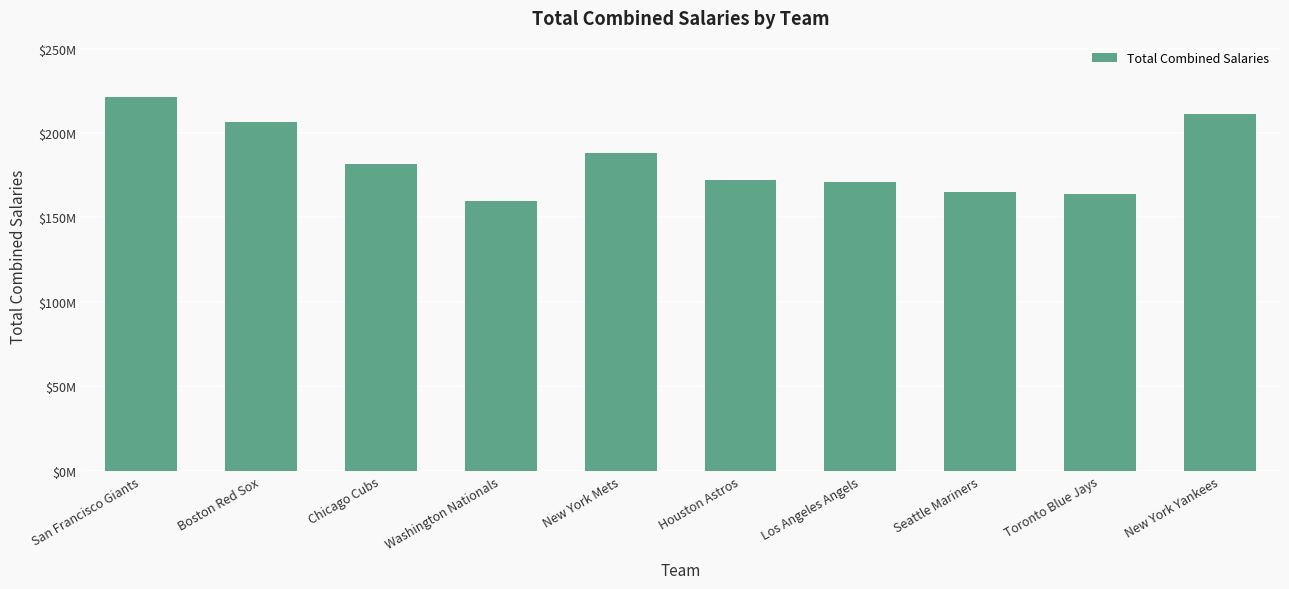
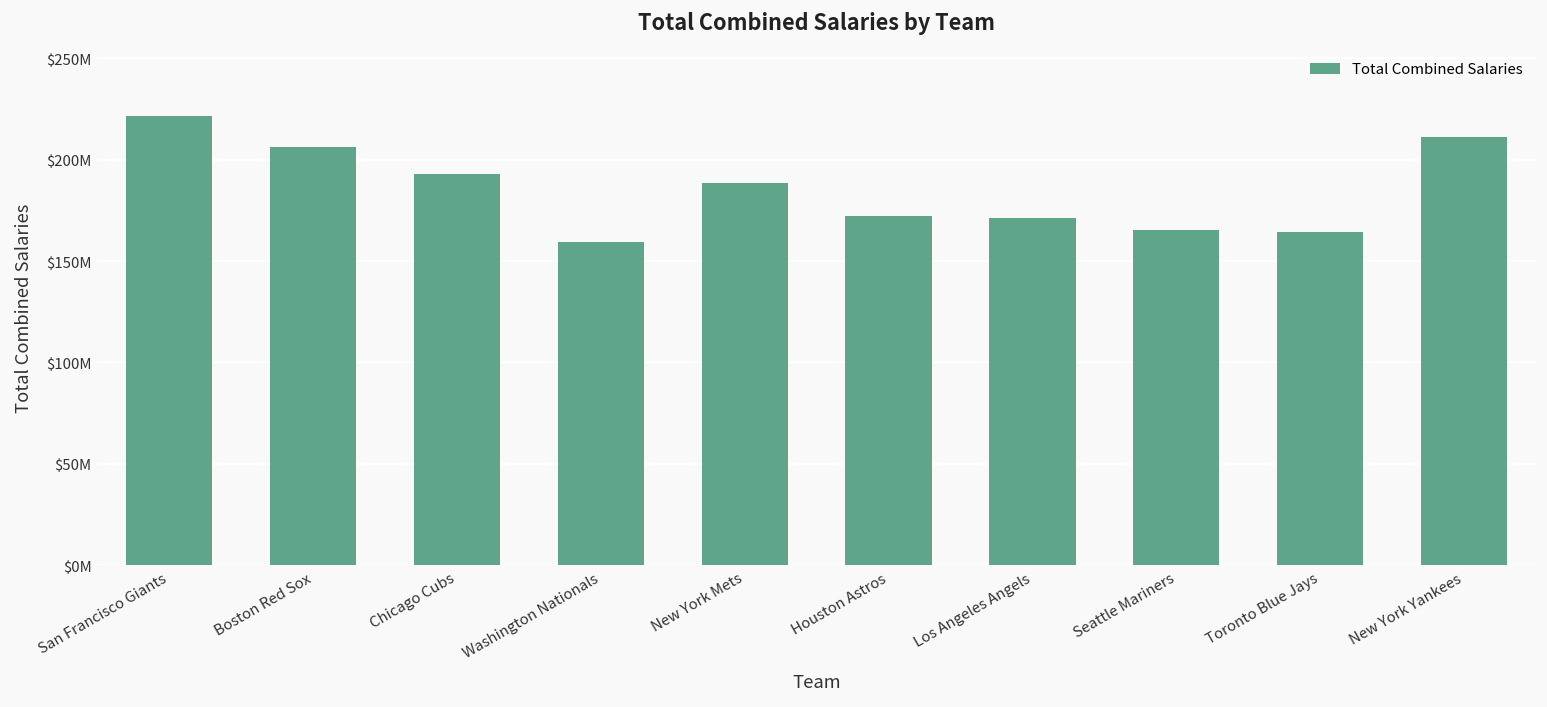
  {
    "San Francisco Giants": "$221000000",
    "Boston Red Sox": "$206000000",
-   "Chicago Cubs": "$182000000",
+   "Chicago Cubs": "$193000000",
    "Washington Nationals": "$160000000",
    "New York Mets": "$188000000",
    "Houston Astros": "$172000000",
    "Los Angeles Angels": "$171000000",
    "Seattle Mariners": "$165000000",
    "Toronto Blue Jays": "$164000000",
    "New York Yankees": "$211000000"
  }
